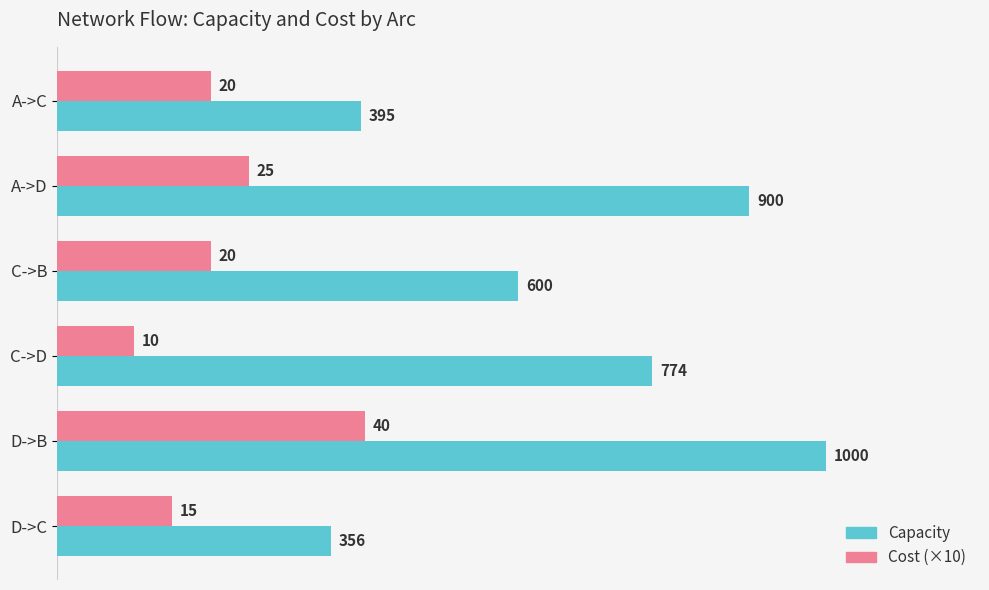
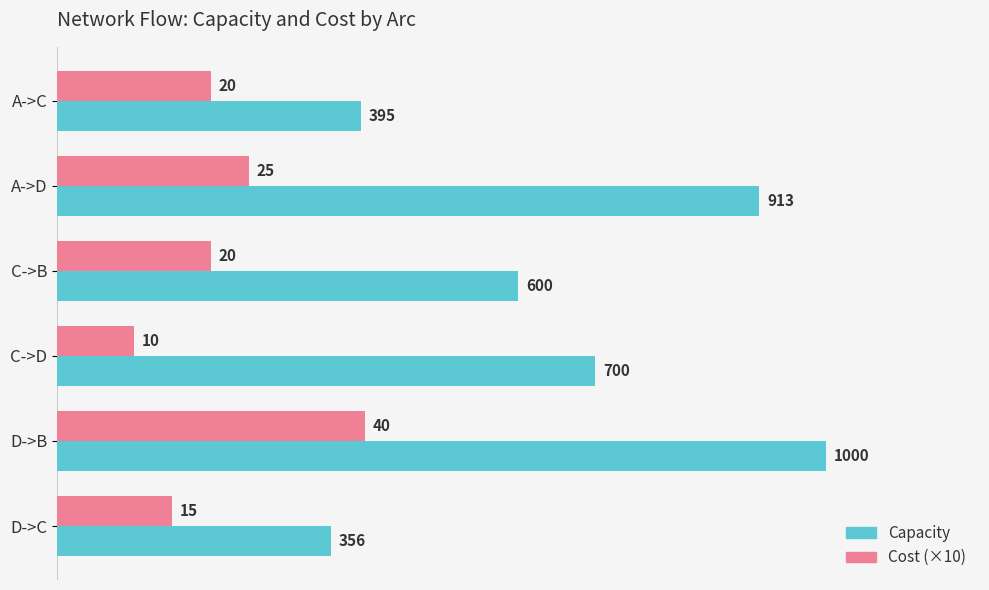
  {
    "Capacity": {
      "A->C": 395,
-     "A->D": 900,
+     "A->D": 913,
      "C->B": 600,
-     "C->D": 774,
+     "C->D": 700,
      "D->B": 1000,
      "D->C": 356
    }
  }
